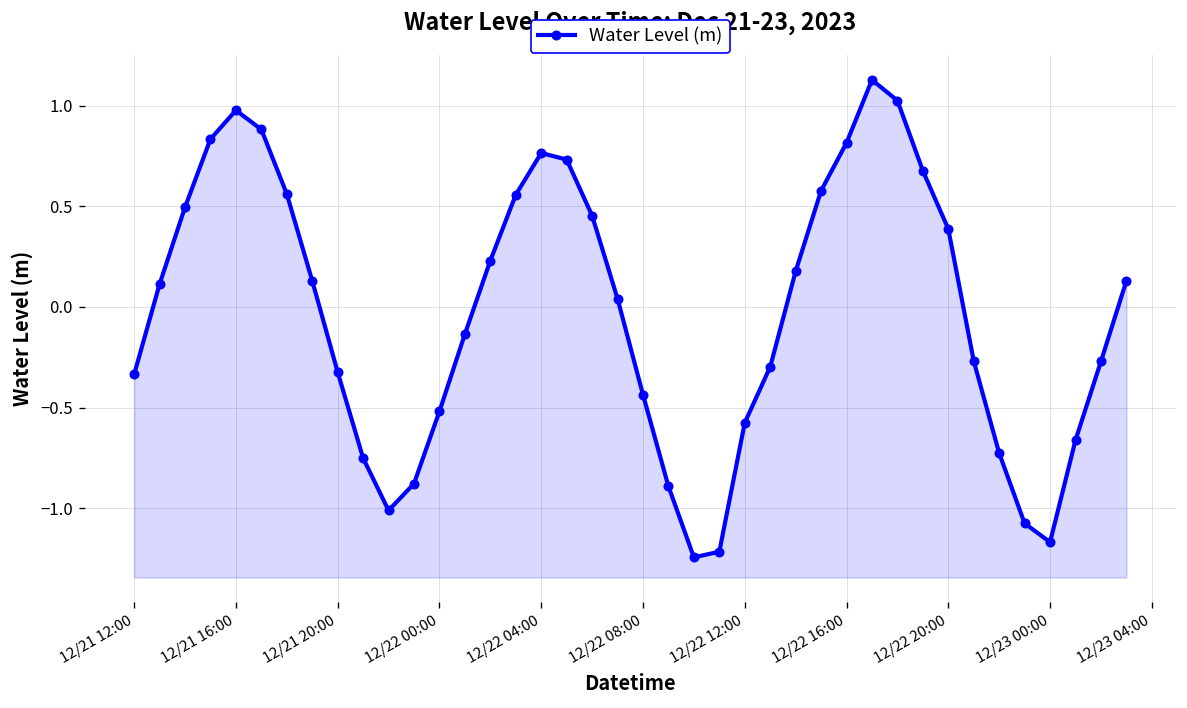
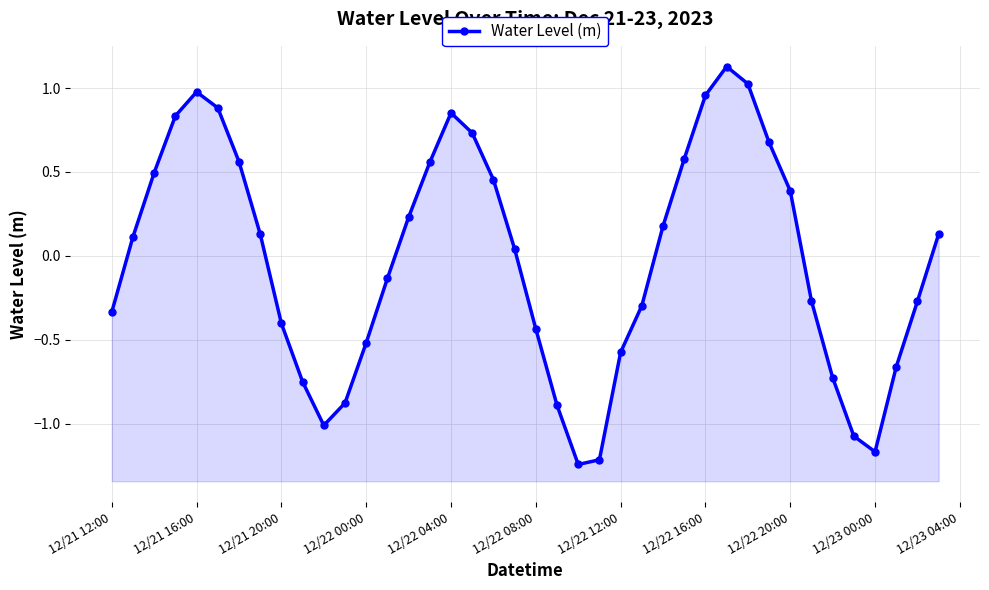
  {
    "12/21 12:00": -0.34,
    "12/21 16:00": 0.98,
-   "12/21 20:00": -0.32,
+   "12/21 20:00": -0.40,
    "12/22 00:00": -0.52,
-   "12/22 04:00": 0.76,
+   "12/22 04:00": 0.85,
    "12/22 08:00": -0.44,
    "12/22 12:00": -0.58,
-   "12/22 16:00": 0.82,
+   "12/22 16:00": 0.96,
    "12/22 20:00": 0.39,
    "12/23 00:00": -1.17
  }
